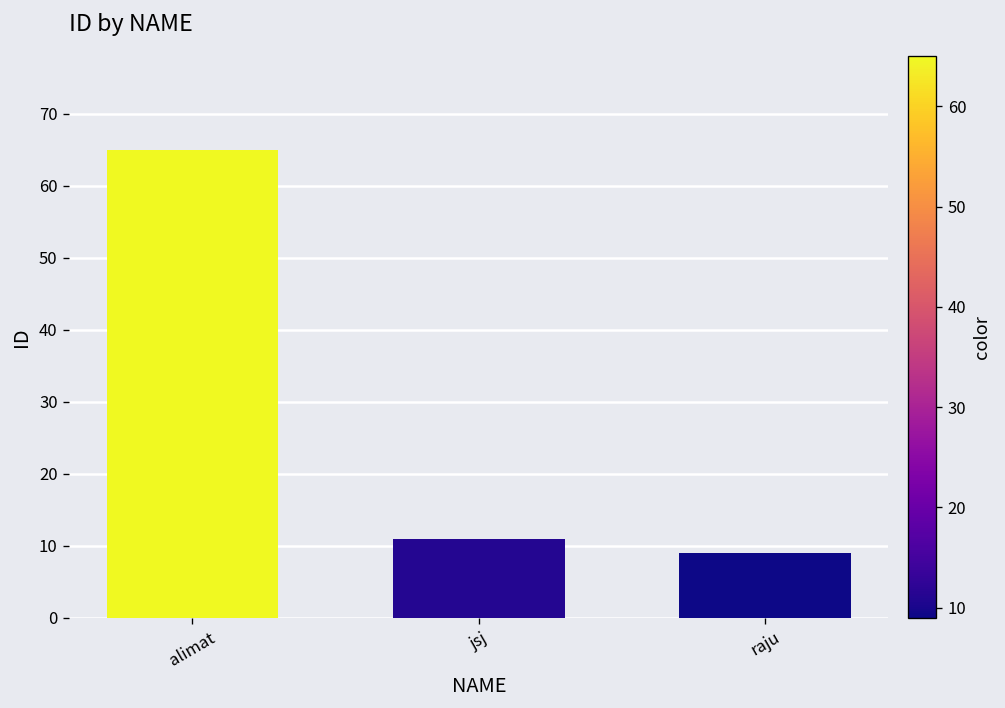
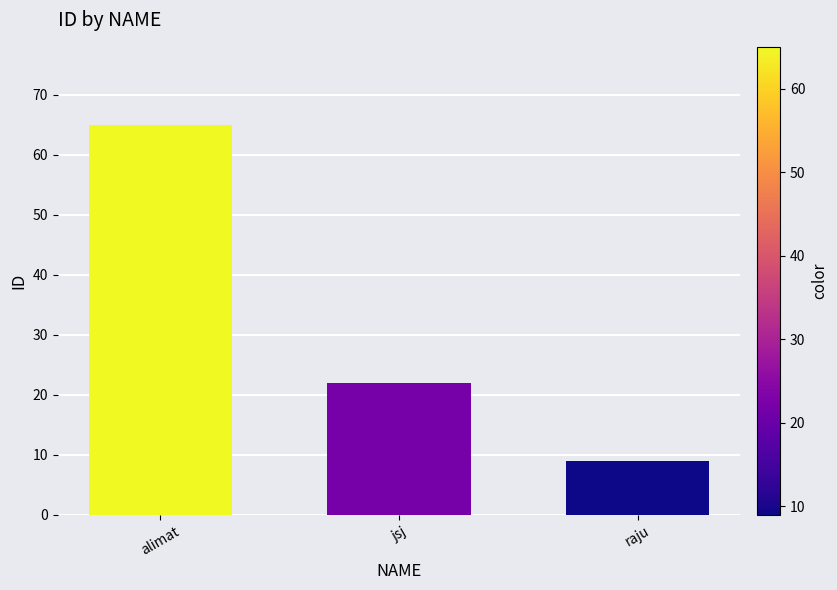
  {
    "alimat": 65,
-   "jsj": 11,
+   "jsj": 22,
    "raju": 9
  }
